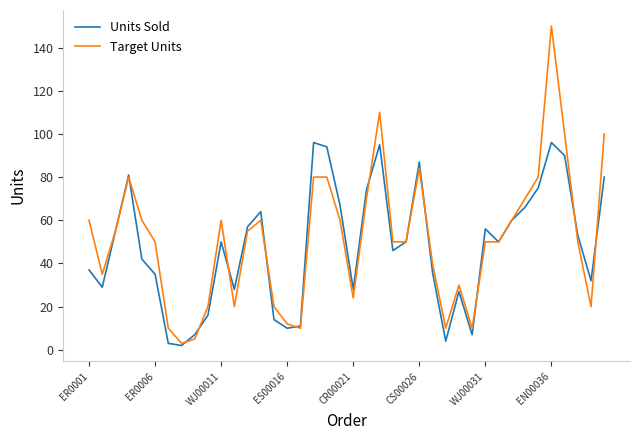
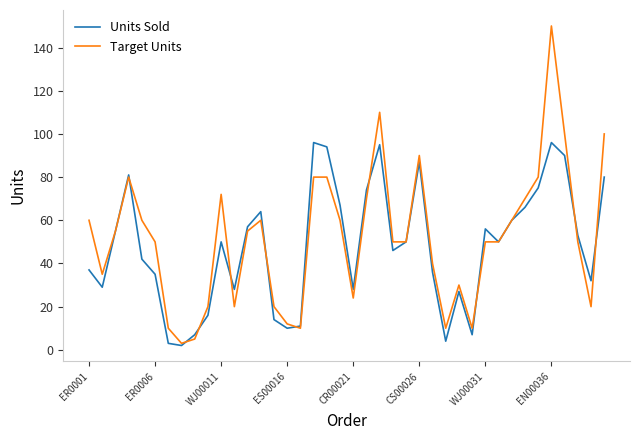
  {
    "Units Sold": {
      "ER0001": 37,
      "ER0006": 35,
      "WJ00011": 50,
      "ES00016": 10,
      "CR00021": 28,
      "CS00026": 87,
      "WJ00031": 56,
      "EN00036": 96
    },
    "Target Units": {
      "ER0001": 60,
      "ER0006": 50,
-     "WJ00011": 60,
+     "WJ00011": 72,
      "ES00016": 12,
      "CR00021": 24,
-     "CS00026": 84,
+     "CS00026": 90,
      "WJ00031": 50,
      "EN00036": 150
    }
  }
